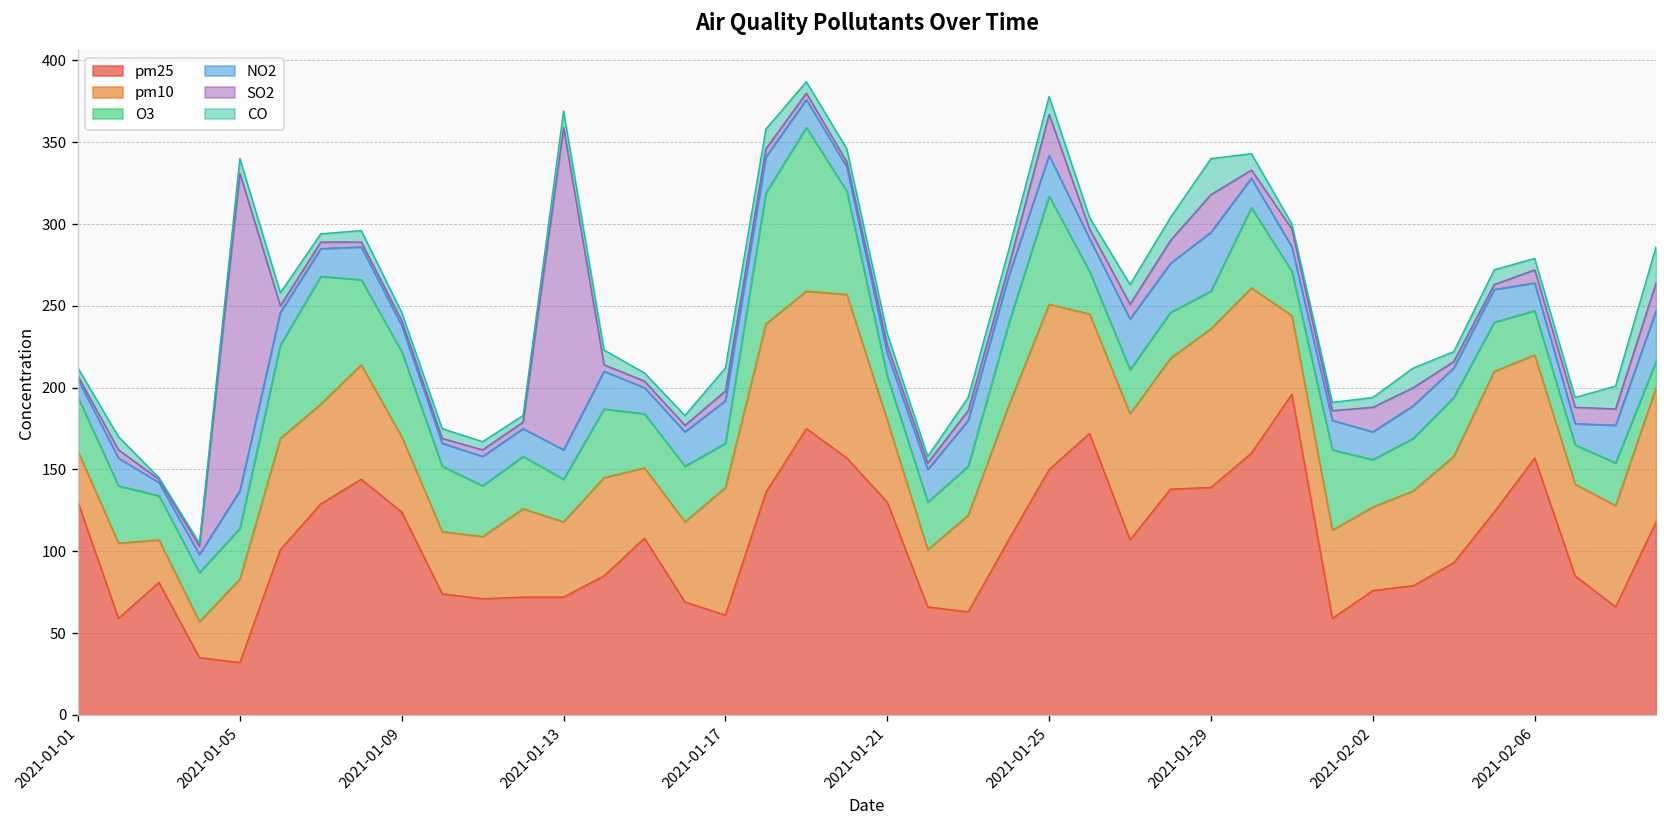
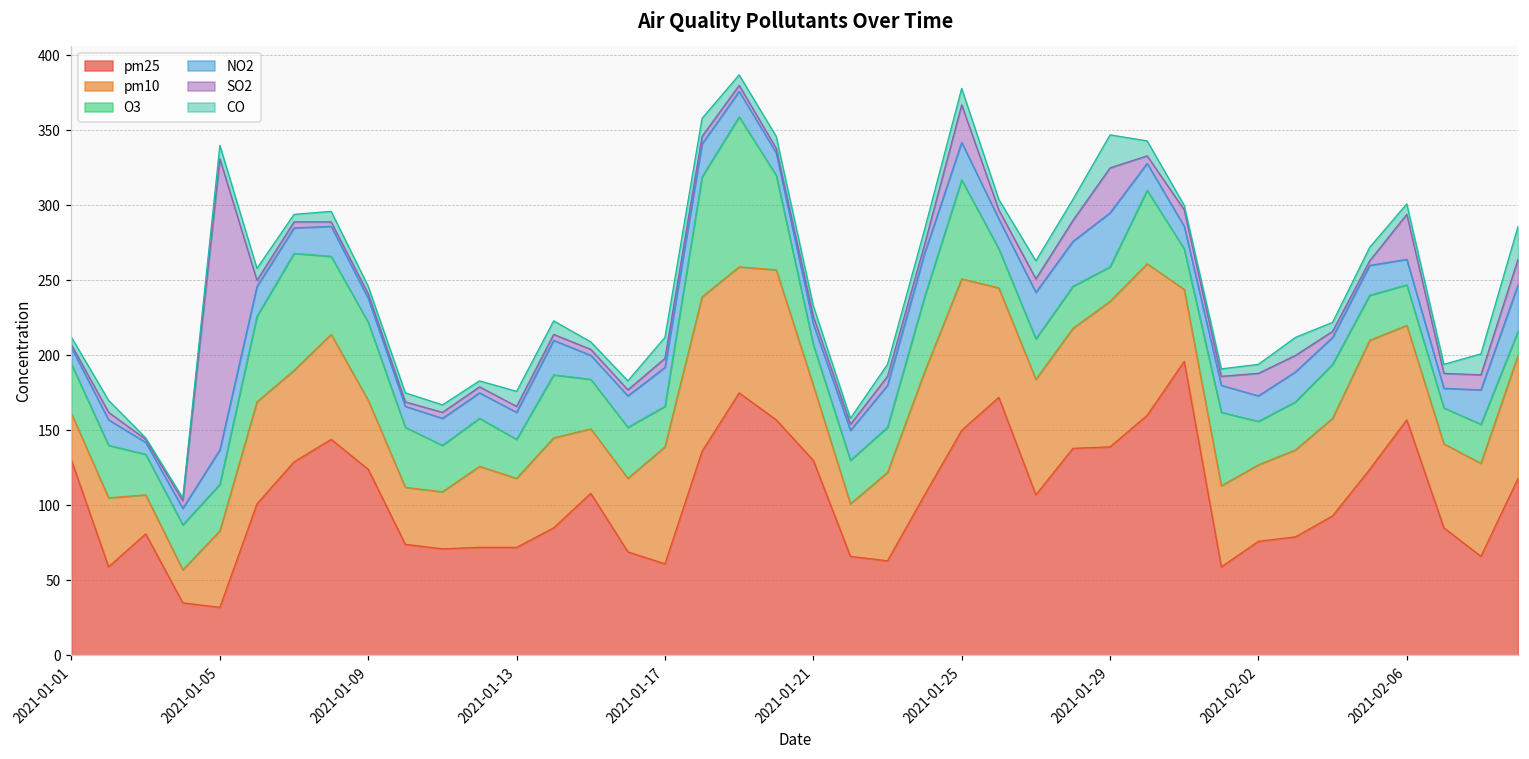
  {
    "SO2": {
      "2021-01-01": 2,
      "2021-01-05": 194,
      "2021-01-09": 3,
-     "2021-01-13": 197,
+     "2021-01-13": 4,
      "2021-01-17": 6,
      "2021-01-21": 5,
      "2021-01-25": 25,
-     "2021-01-29": 23,
+     "2021-01-29": 30,
      "2021-02-02": 15,
-     "2021-02-06": 8
+     "2021-02-06": 30
    }
  }
